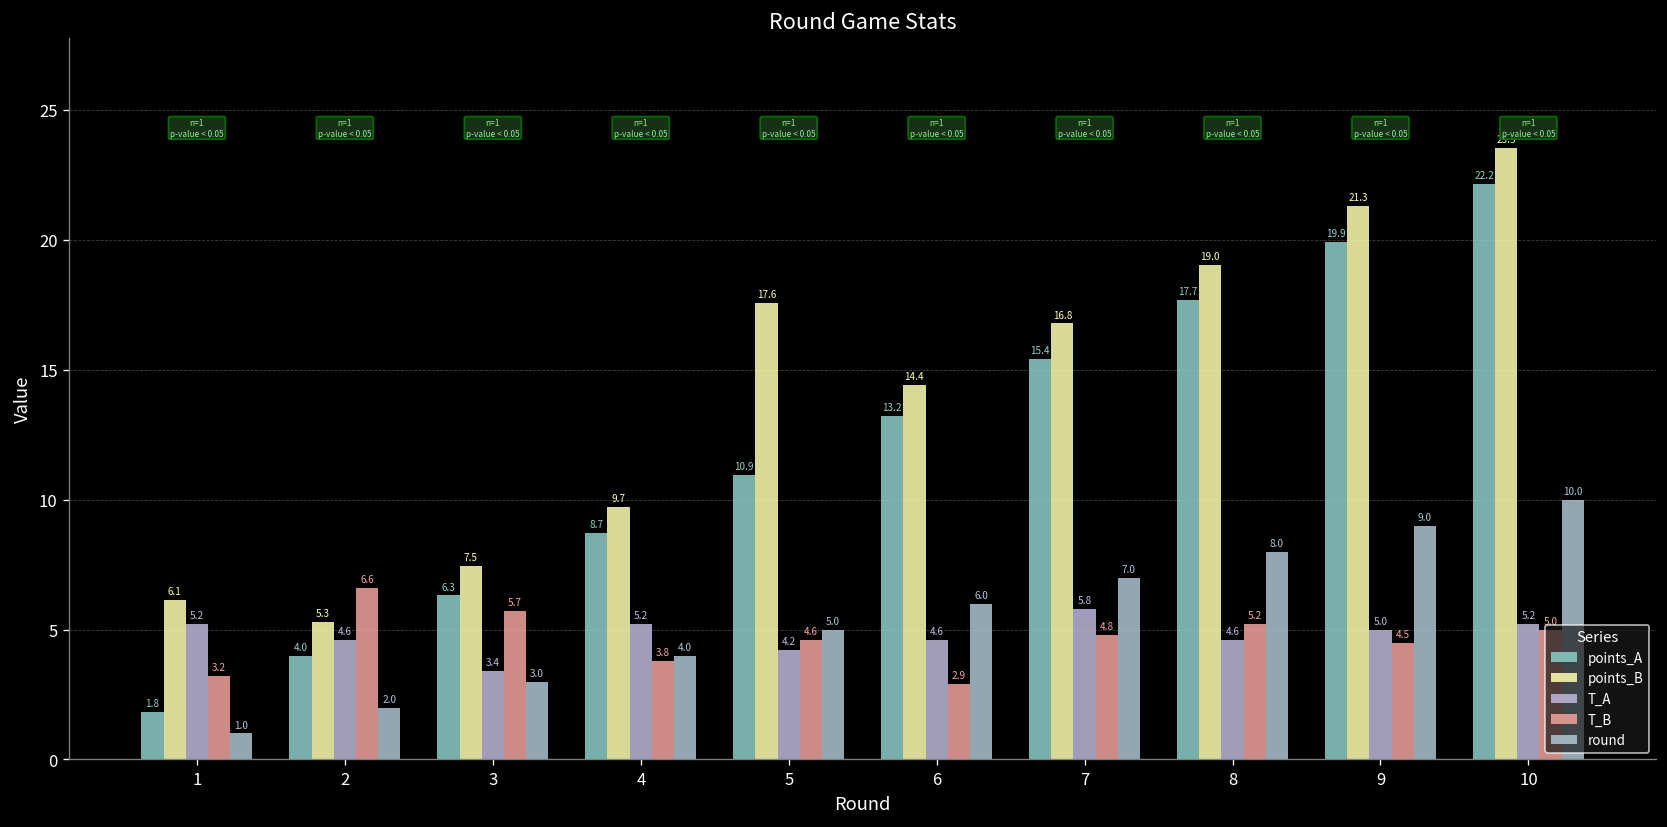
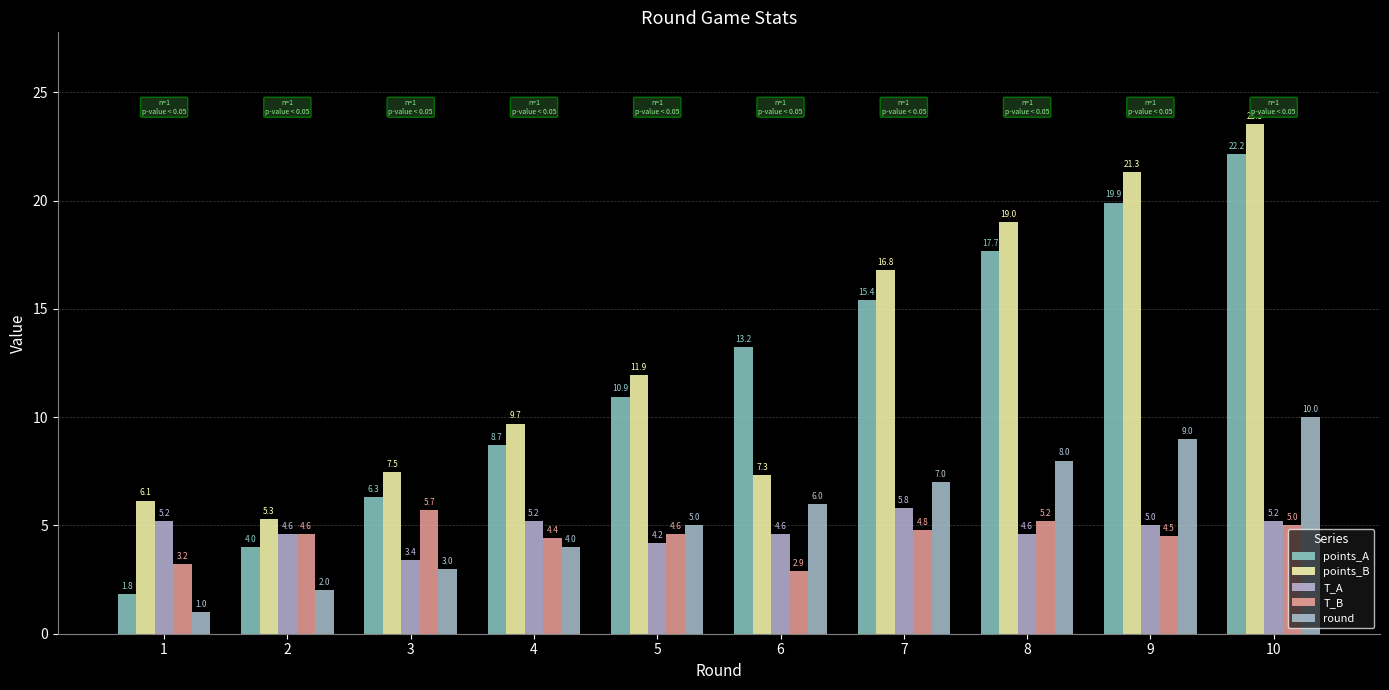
  {
    "points_B": {
      "1": 6.1,
      "2": 5.3,
      "3": 7.5,
      "4": 9.7,
-     "5": 17.6,
-     "6": 14.4,
+     "5": 11.9,
+     "6": 7.3,
      "7": 16.8,
      "8": 19.0,
      "9": 21.3
    },
    "T_B": {
      "1": 3.2,
-     "2": 6.6,
+     "2": 4.6,
      "3": 5.7,
-     "4": 3.8,
+     "4": 4.4,
      "5": 4.6,
      "6": 2.9,
      "7": 4.8,
      "8": 5.2,
      "9": 4.5,
      "10": 5.0
    }
  }
